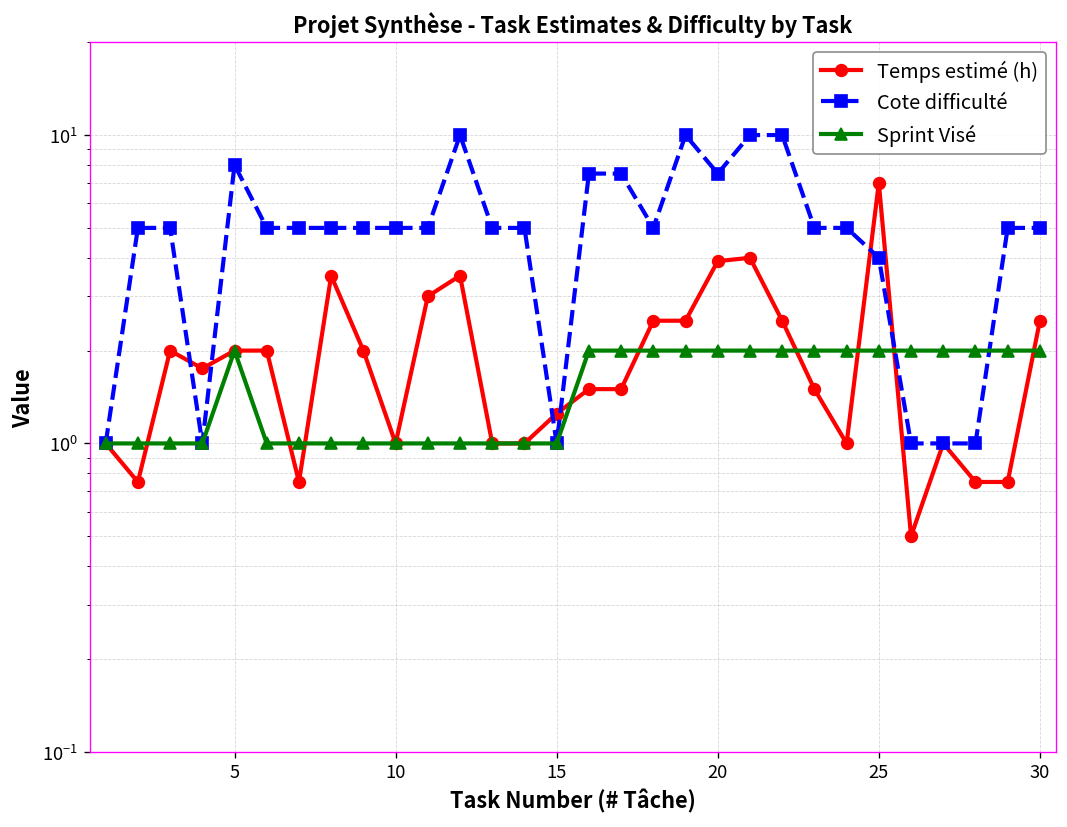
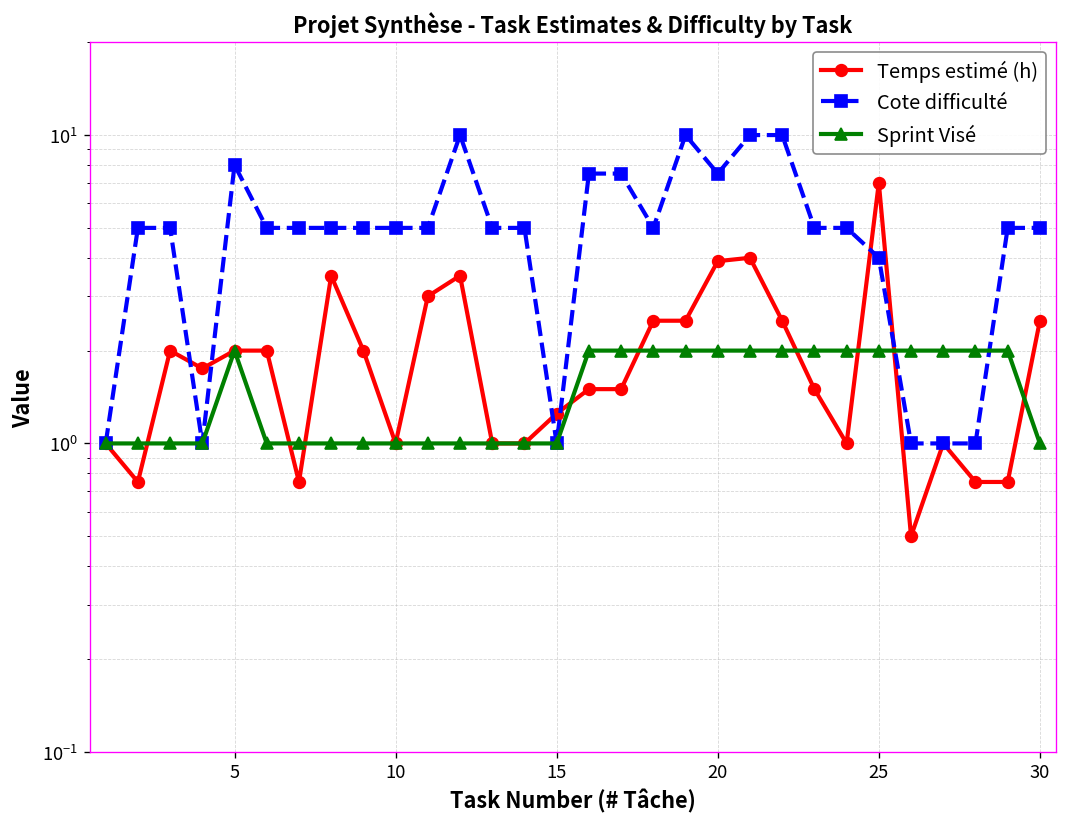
  {
    "Temps estimé (h)": {
      "15": 1.3,
      "20": 3.9,
      "25": 7,
      "30": 2.5
    },
    "Cote difficulté": {
      "5": 8,
      "10": 5,
      "20": 7.5,
      "25": 4,
      "30": 5
    },
    "Sprint Visé": {
      "20": 2,
      "25": 2,
-     "30": 2
+     "30": 1
    }
  }
